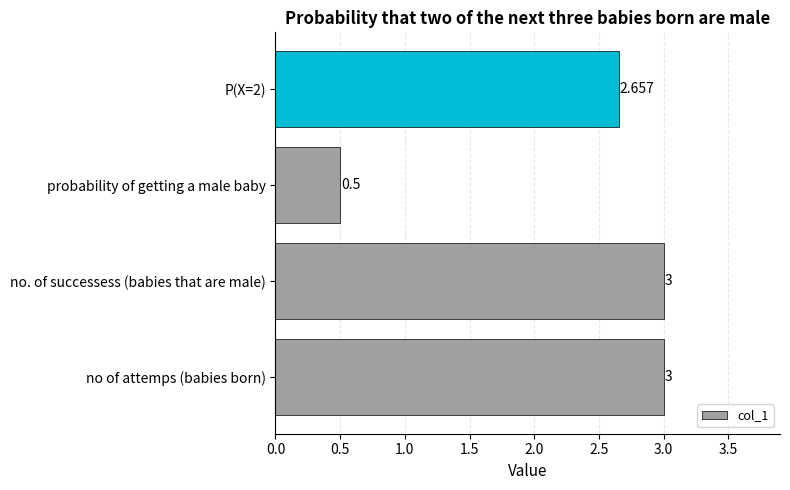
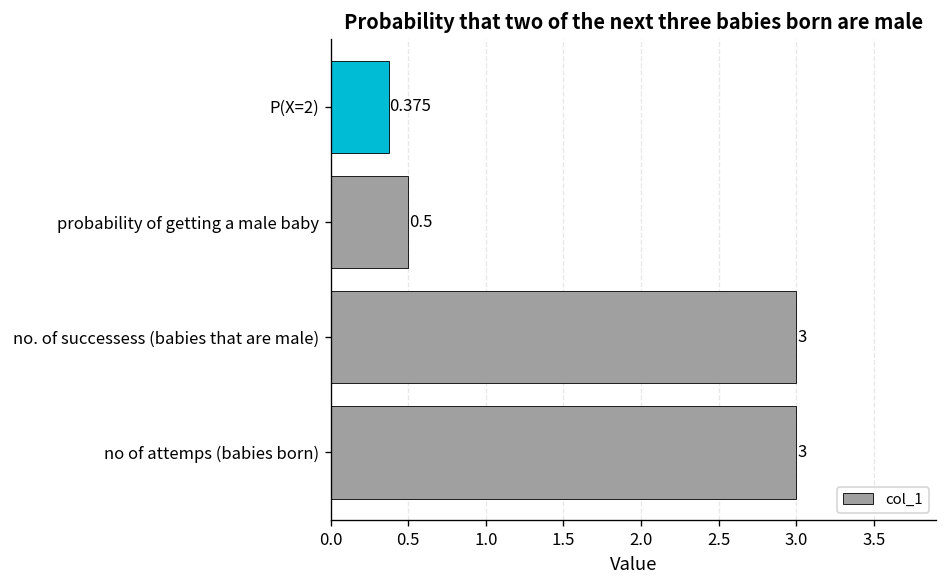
  {
-   "P(X=2)": 2.657,
+   "P(X=2)": 0.375,
    "probability of getting a male baby": 0.5,
    "no. of successess (babies that are male)": 3,
    "no of attemps (babies born)": 3
  }
